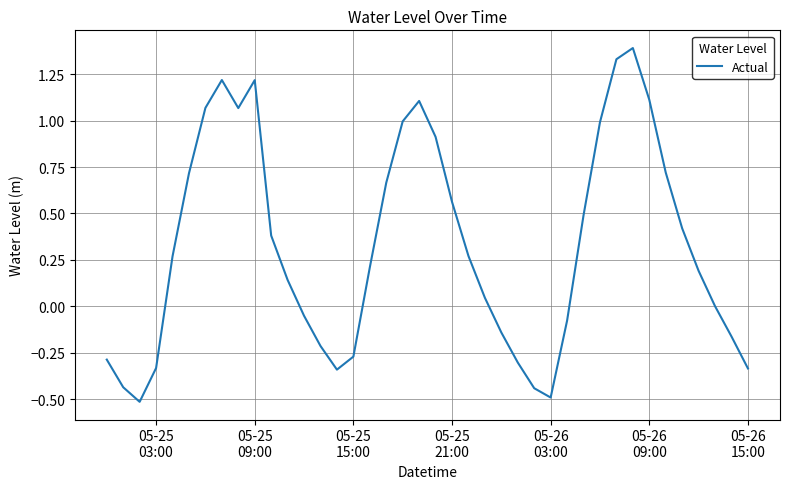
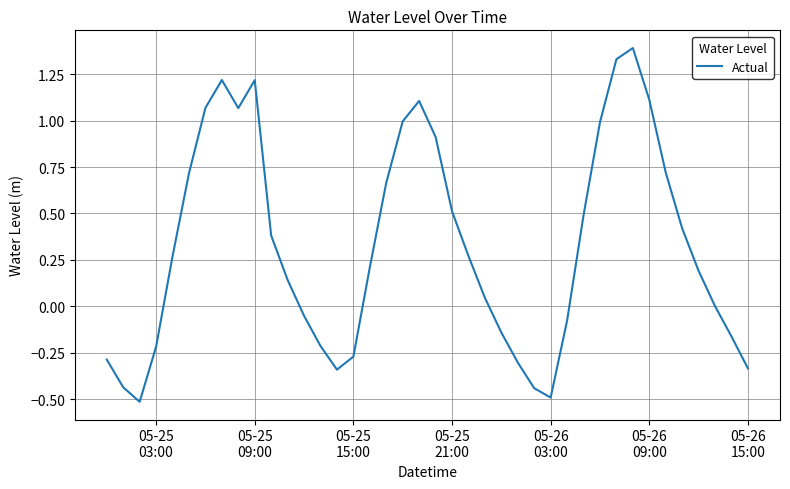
  {
-   "05-25 03:00": -0.33,
+   "05-25 03:00": -0.22,
    "05-25 09:00": 1.22,
    "05-25 15:00": -0.27,
-   "05-25 21:00": 0.56,
+   "05-25 21:00": 0.51,
    "05-26 03:00": -0.49,
    "05-26 09:00": 1.11,
    "05-26 15:00": -0.33
  }
